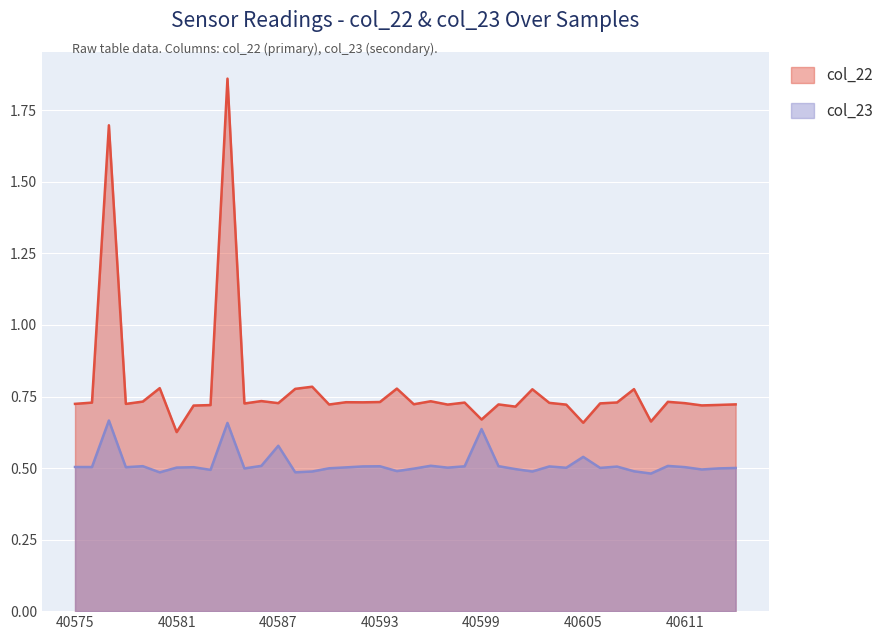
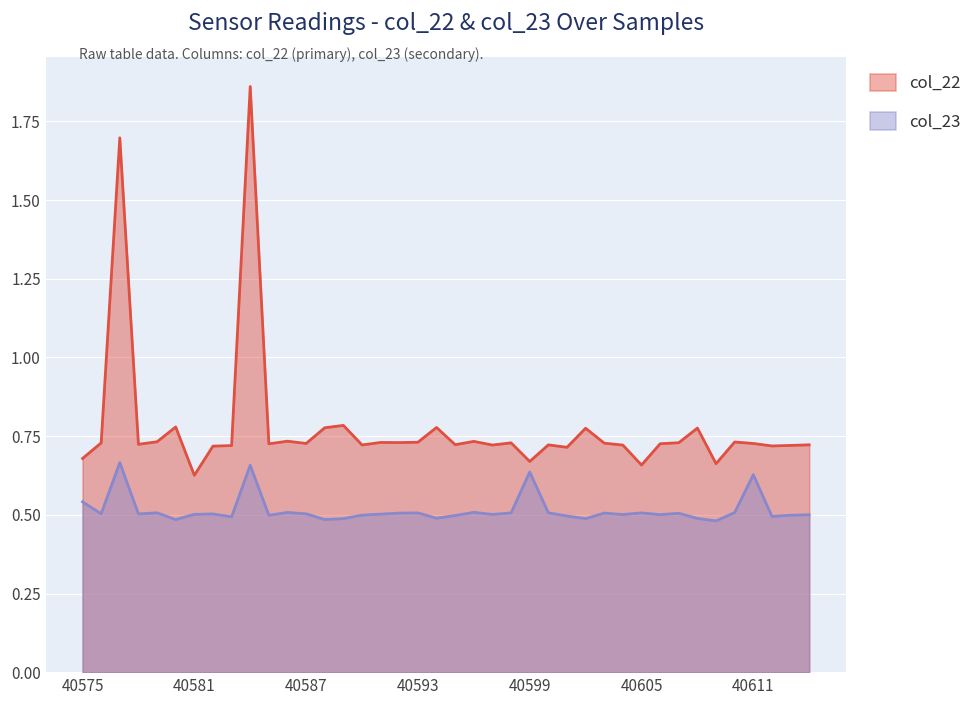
  {
    "col_22": {
-     "40575": 0.72,
+     "40575": 0.68,
      "40581": 0.63,
      "40587": 0.73,
      "40593": 0.73,
      "40599": 0.67,
      "40605": 0.66,
      "40611": 0.73
    },
    "col_23": {
-     "40575": 0.50,
+     "40575": 0.54,
      "40581": 0.50,
-     "40587": 0.58,
+     "40587": 0.50,
      "40593": 0.51,
      "40599": 0.64,
-     "40605": 0.54,
-     "40611": 0.50
+     "40605": 0.51,
+     "40611": 0.63
    }
  }
